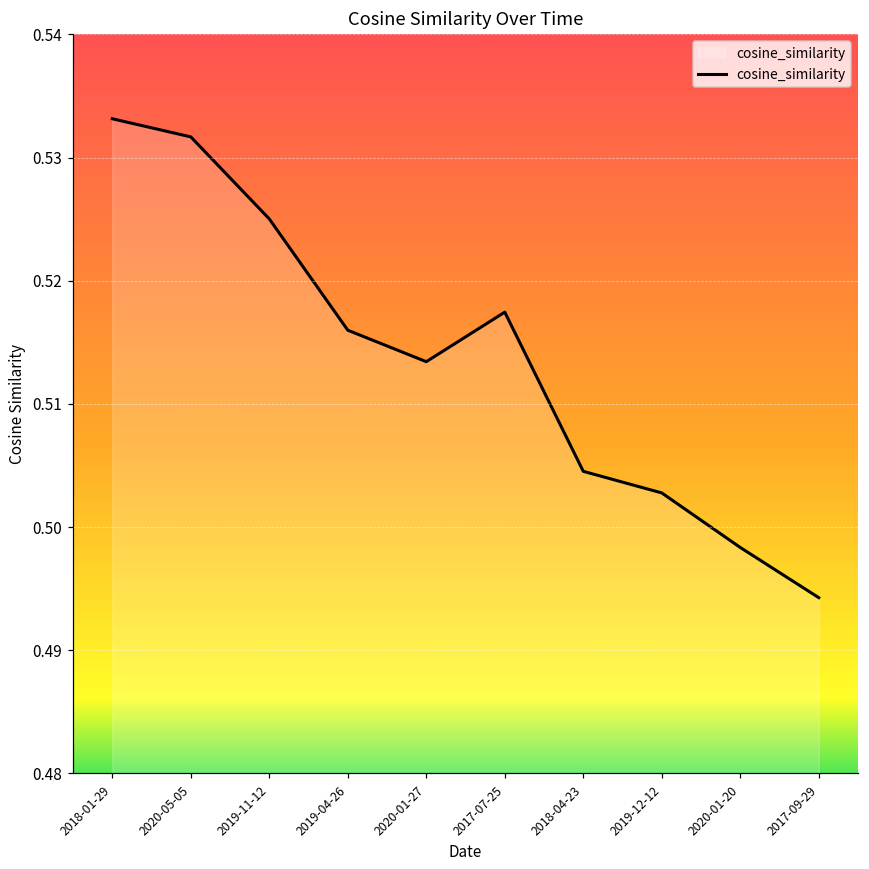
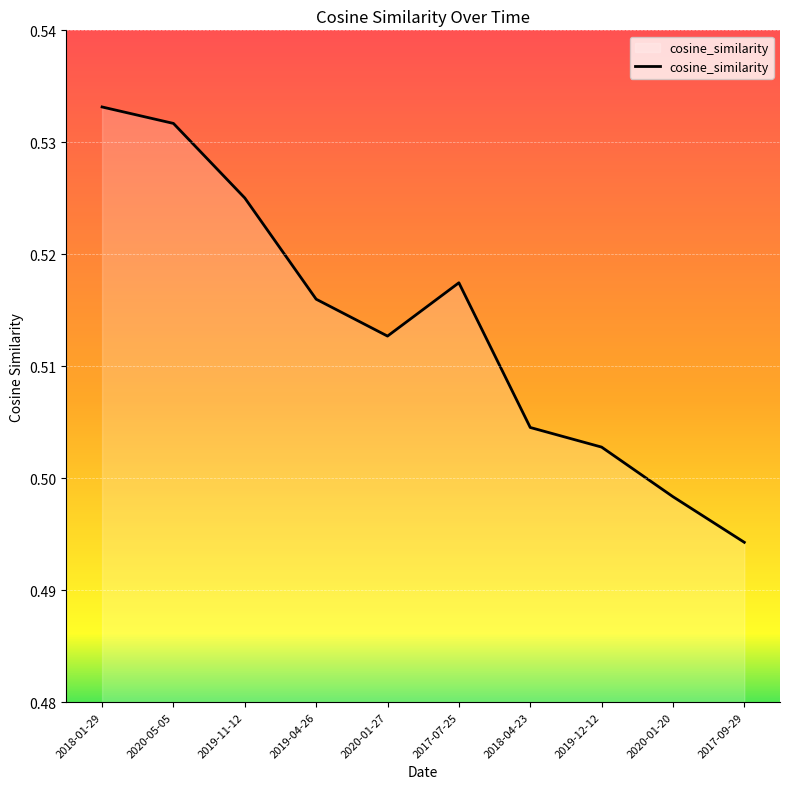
  {
    "2018-01-29": 0.5332,
    "2020-05-05": 0.5317,
    "2019-11-12": 0.5250,
    "2019-04-26": 0.5160,
-   "2020-01-27": 0.5134,
+   "2020-01-27": 0.5127,
    "2017-07-25": 0.5175,
    "2018-04-23": 0.5045,
    "2019-12-12": 0.5028,
    "2020-01-20": 0.4983,
    "2017-09-29": 0.4943
  }
